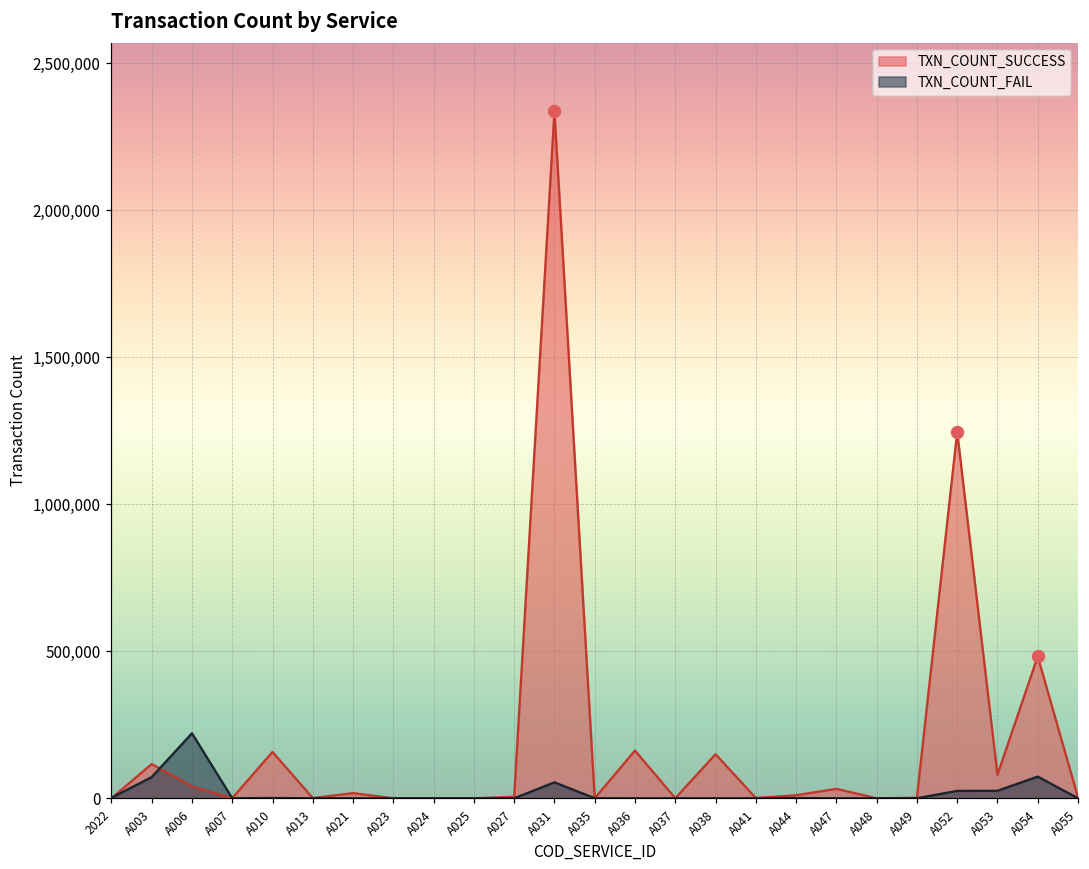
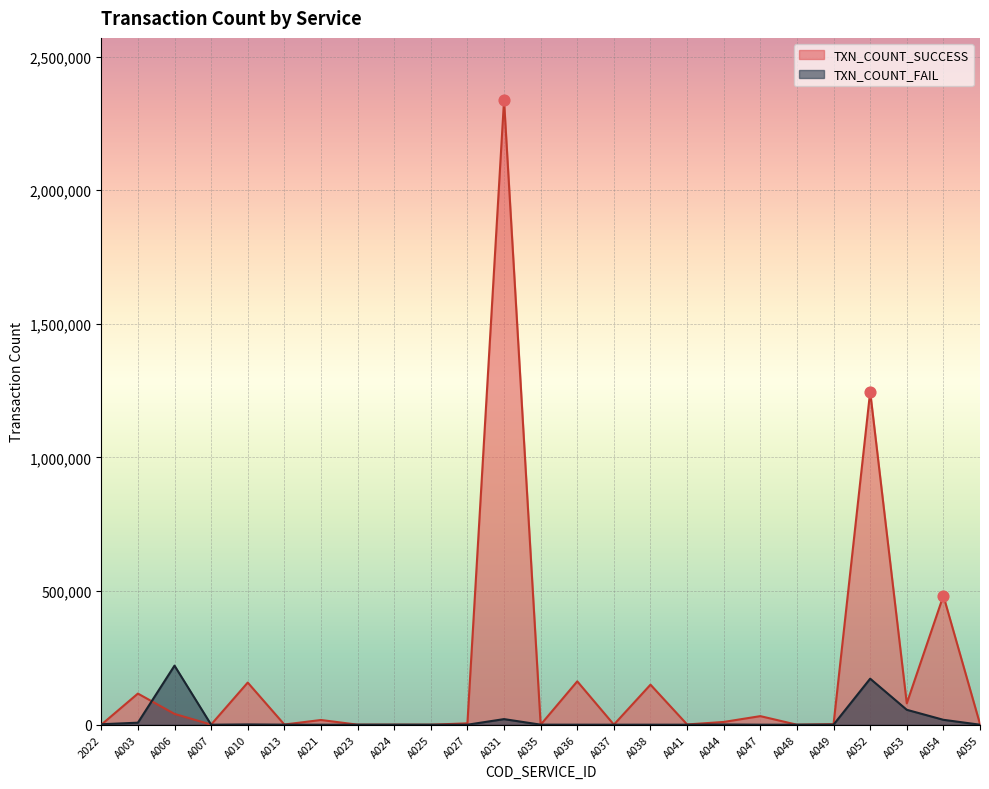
  {
    "TXN_COUNT_FAIL": {
-     "A003": "70,000",
+     "A003": "10,000",
      "A006": "220,000",
      "A010": "0",
      "A021": "0",
-     "A031": "50,000",
+     "A031": "20,000",
      "A036": "0",
      "A038": "0",
      "A047": "0",
-     "A052": "30,000",
-     "A053": "30,000",
-     "A054": "70,000"
+     "A052": "170,000",
+     "A053": "60,000",
+     "A054": "20,000"
    }
  }
